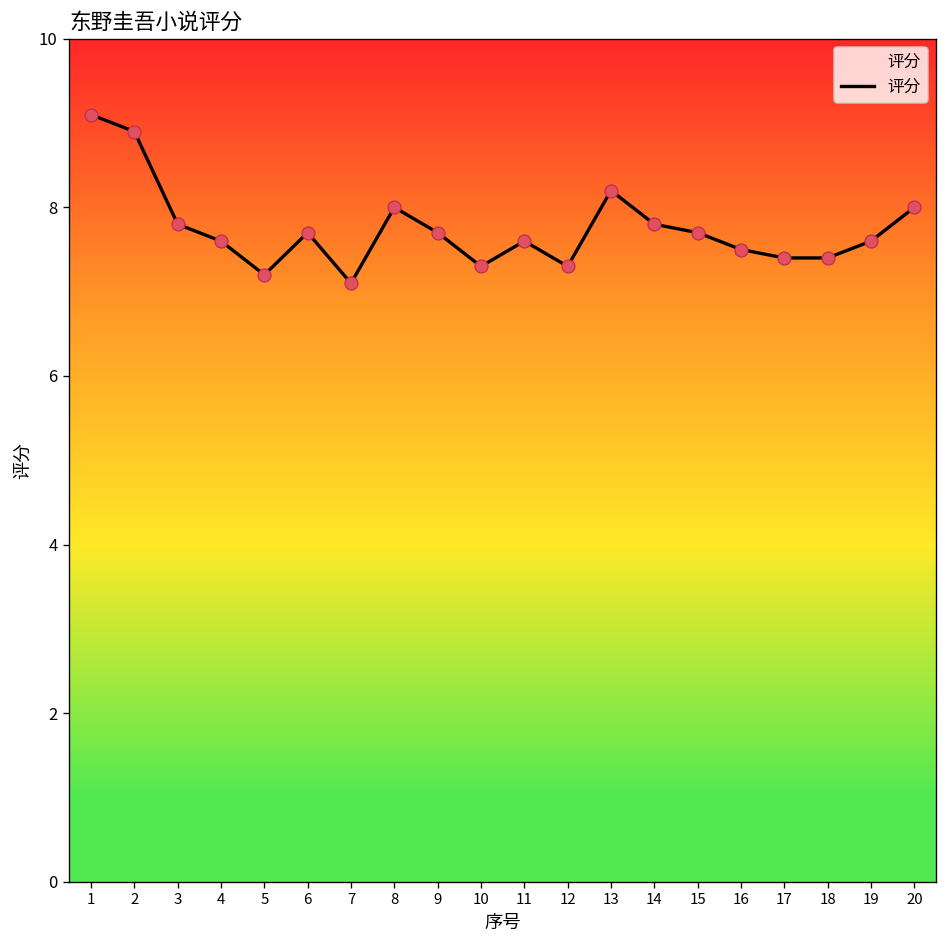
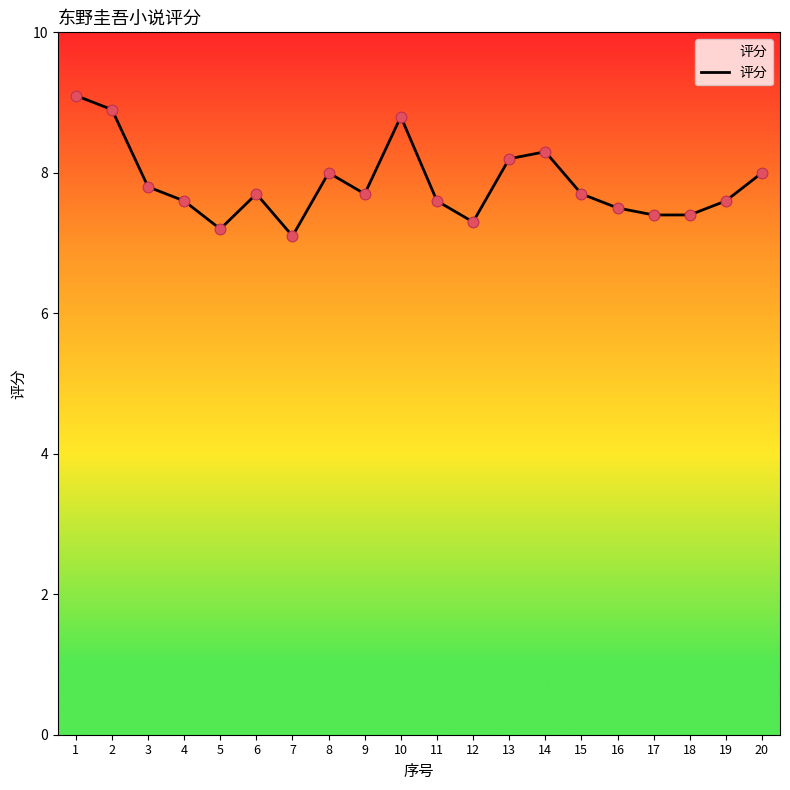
  {
    "1": 9.1,
    "2": 8.9,
    "3": 7.8,
    "4": 7.6,
    "5": 7.2,
    "6": 7.7,
    "7": 7.1,
    "8": 8.0,
    "9": 7.7,
-   "10": 7.3,
+   "10": 8.8,
    "11": 7.6,
    "12": 7.3,
    "13": 8.2,
-   "14": 7.8,
+   "14": 8.3,
    "15": 7.7,
    "16": 7.5,
    "17": 7.4,
    "18": 7.4,
    "19": 7.6,
    "20": 8.0
  }
